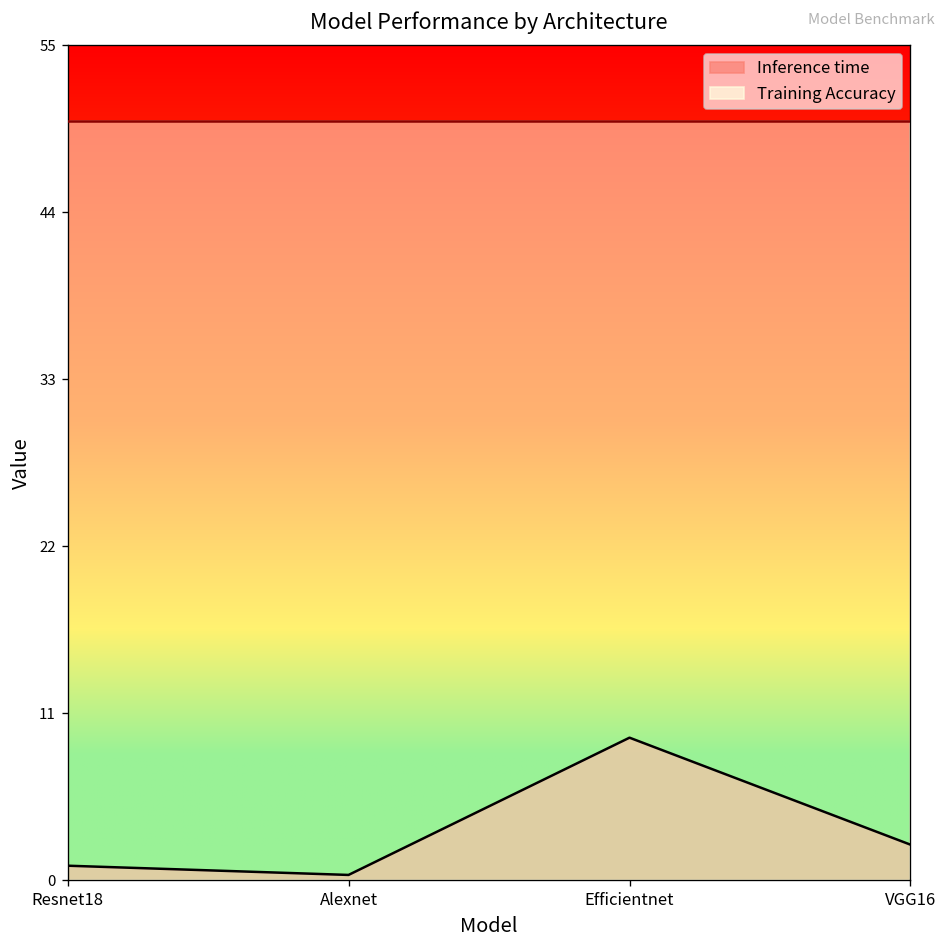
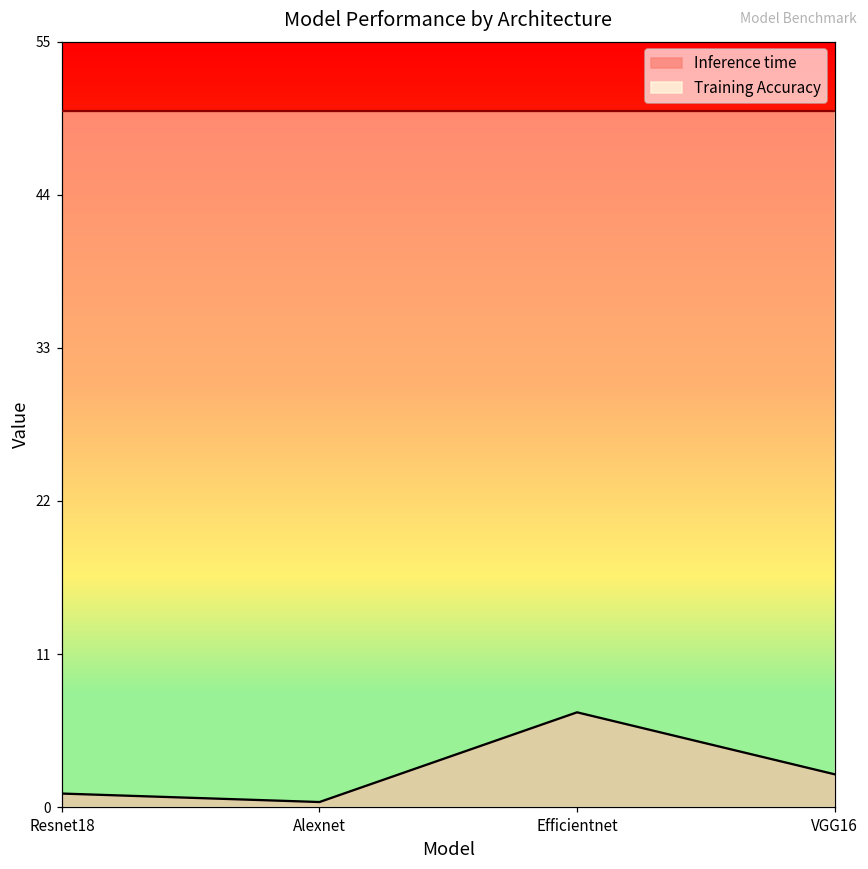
  {
    "Inference time": {
      "Resnet18": 1.0,
      "Alexnet": 0.4,
-     "Efficientnet": 9.4,
+     "Efficientnet": 6.8,
      "VGG16": 2.4
    },
    "Training Accuracy": {
      "Resnet18": 50.0,
      "Alexnet": 50.0,
      "Efficientnet": 50.0,
      "VGG16": 50.0
    }
  }
